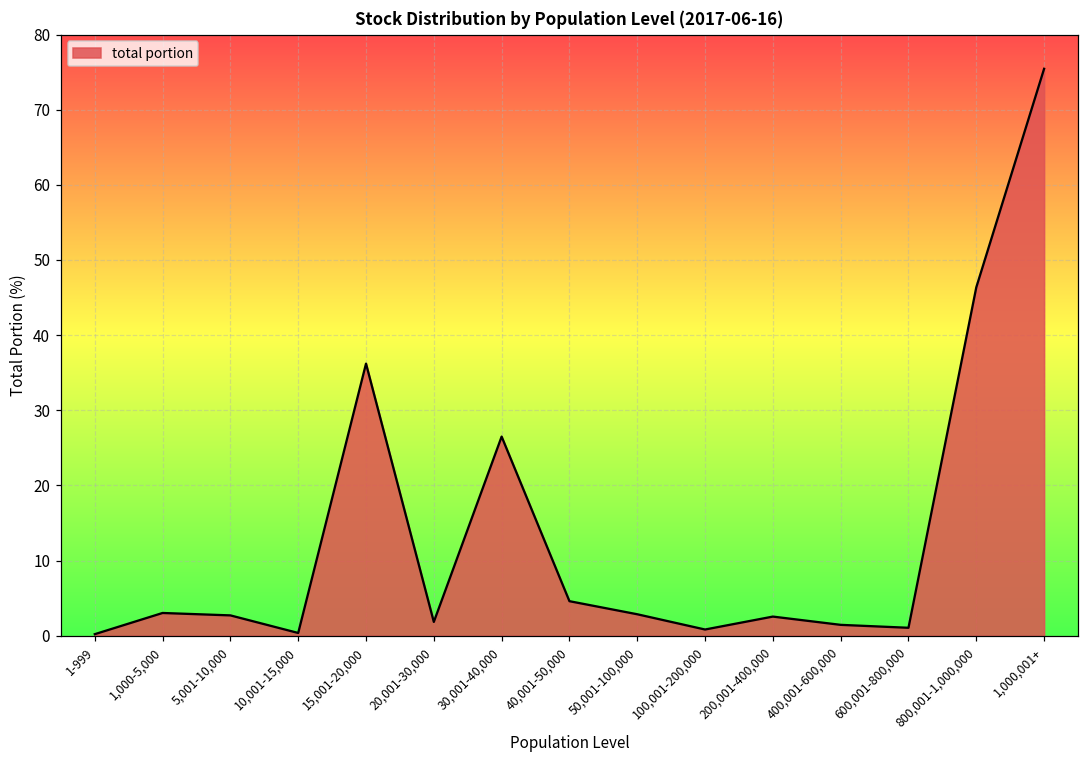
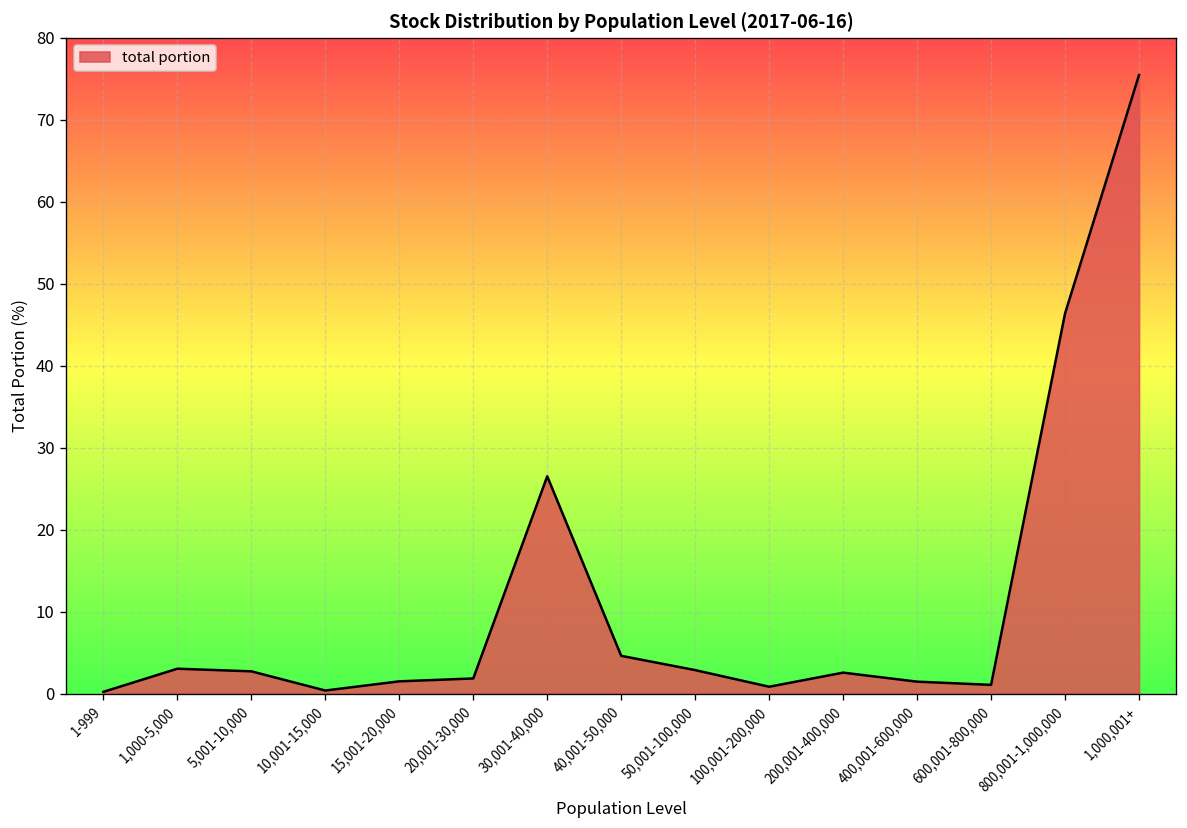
  {
    "1-999": 0,
    "1,000-5,000": 3,
    "5,001-10,000": 3,
    "10,001-15,000": 0,
-   "15,001-20,000": 36,
+   "15,001-20,000": 1,
    "20,001-30,000": 2,
    "30,001-40,000": 27,
    "40,001-50,000": 5,
    "50,001-100,000": 3,
    "100,001-200,000": 1,
    "200,001-400,000": 3,
    "400,001-600,000": 1,
    "600,001-800,000": 1,
    "800,001-1,000,000": 46,
    "1,000,001+": 75
  }
